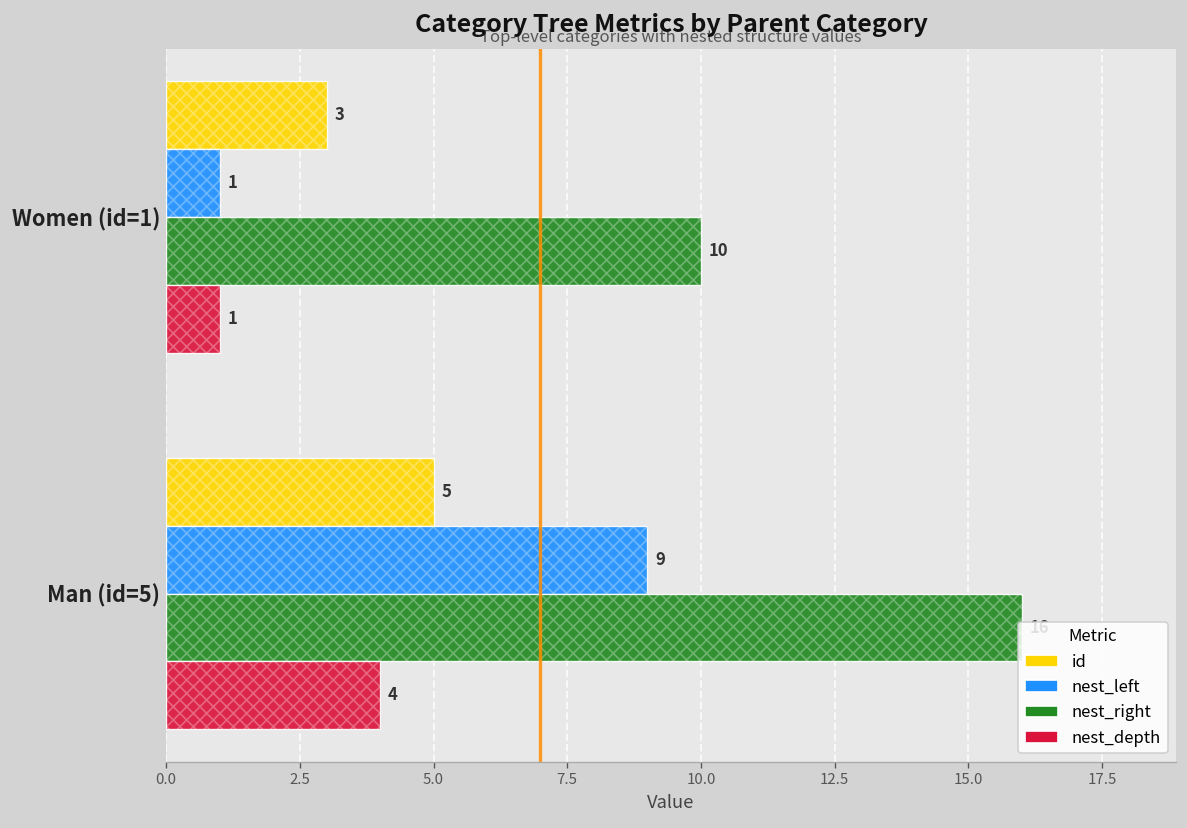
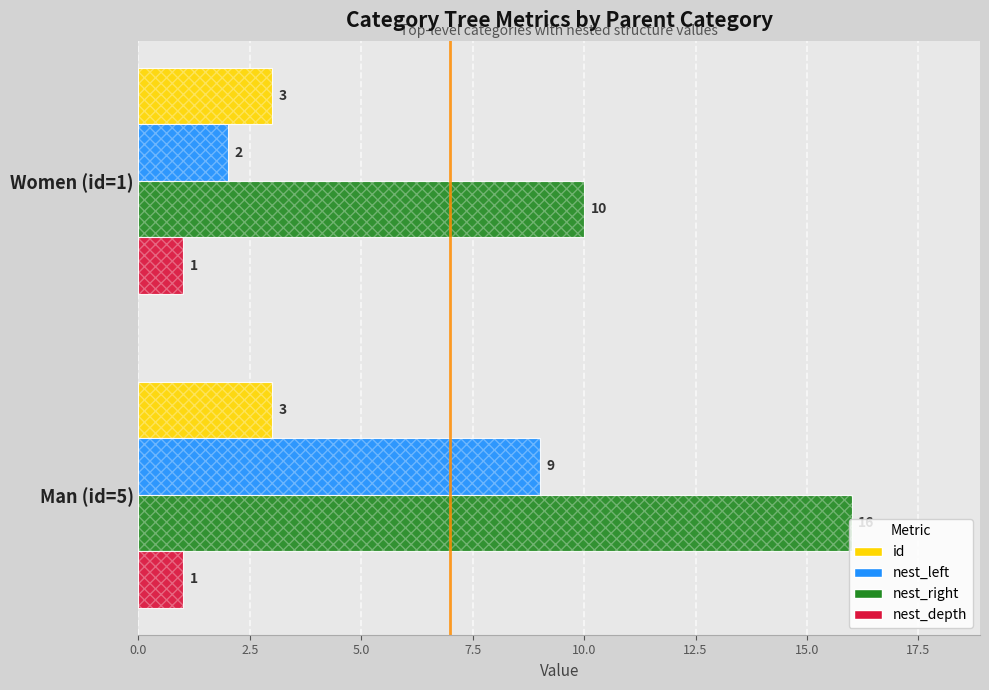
  {
    "id": {
      "Women (id=1)": 3,
-     "Man (id=5)": 5
+     "Man (id=5)": 3
    },
    "nest_left": {
-     "Women (id=1)": 1,
+     "Women (id=1)": 2,
      "Man (id=5)": 9
    },
    "nest_right": {
      "Women (id=1)": 10
    },
    "nest_depth": {
      "Women (id=1)": 1,
-     "Man (id=5)": 4
+     "Man (id=5)": 1
    }
  }
